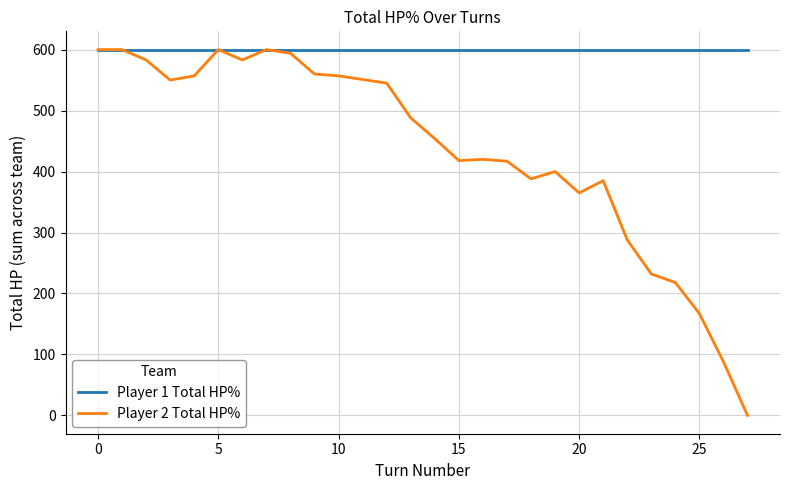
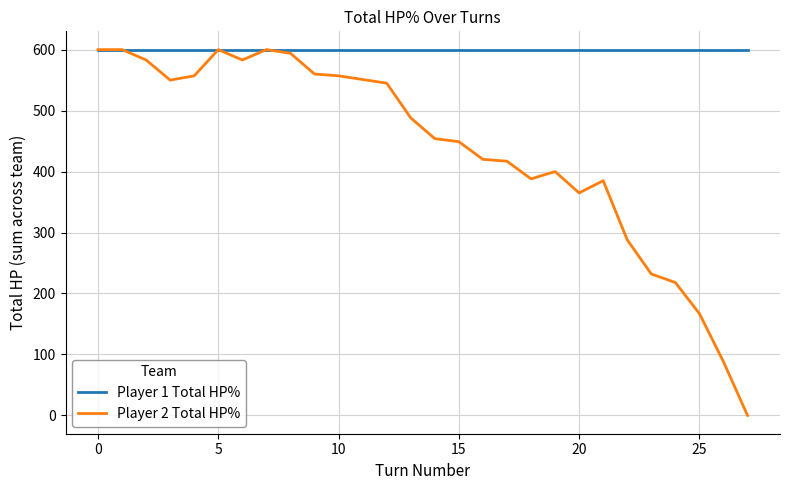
  {
    "Player 1 Total HP%": {
      "10": 600,
      "15": 600,
      "20": 600,
      "25": 600
    },
    "Player 2 Total HP%": {
      "10": 560,
-     "15": 420,
+     "15": 450,
      "20": 370,
      "25": 170
    }
  }
